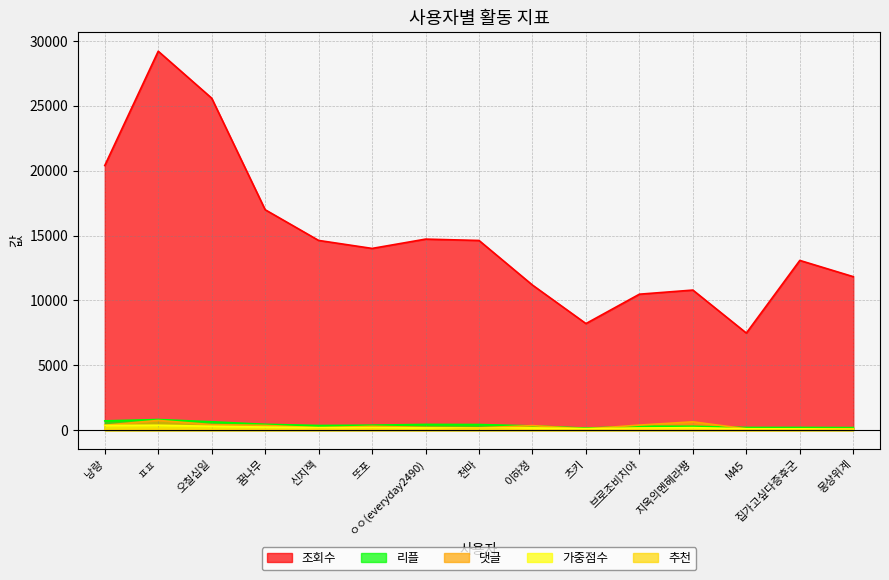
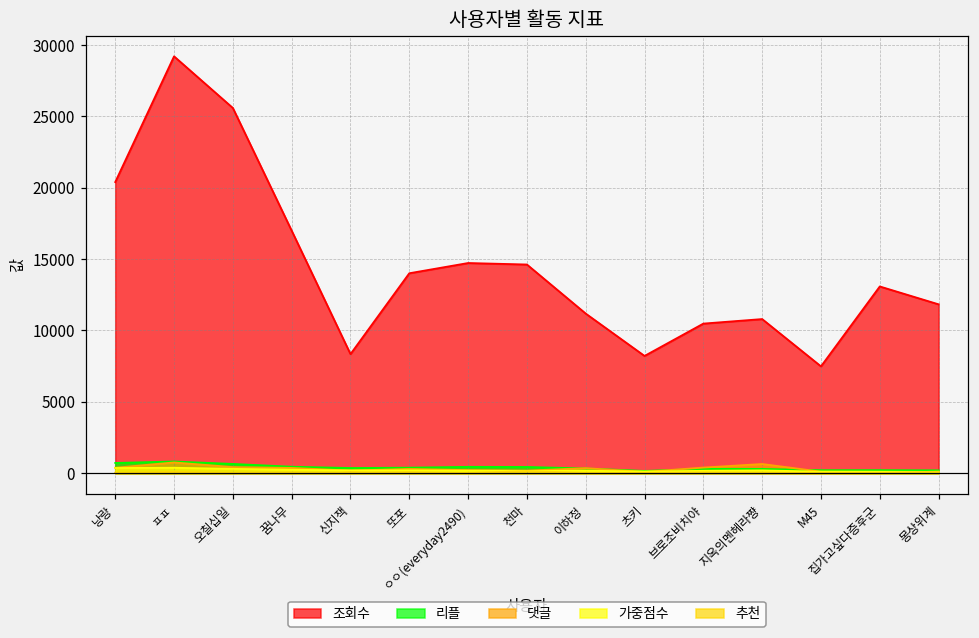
  {
    "조회수": {
      "낭랑": 20400,
      "ㅍㅍ": 29200,
      "오칠십일": 25600,
      "꿈나무": 17000,
-     "신지잭": 14600,
+     "신지잭": 8300,
      "또포": 14000,
      "ㅇㅇ(everyday2490)": 14700,
      "천마": 14600,
      "이하정": 11200,
      "츠키": 8200,
      "브로조비치야": 10500,
      "지옥의멘헤라쨩": 10800,
      "M45": 7500,
      "집가고싶다증후군": 13100,
      "몽상위계": 11800
    },
    "리플": {
      "낭랑": 700,
      "오칠십일": 600,
      "ㅇㅇ(everyday2490)": 400,
      "천마": 400
    }
  }
